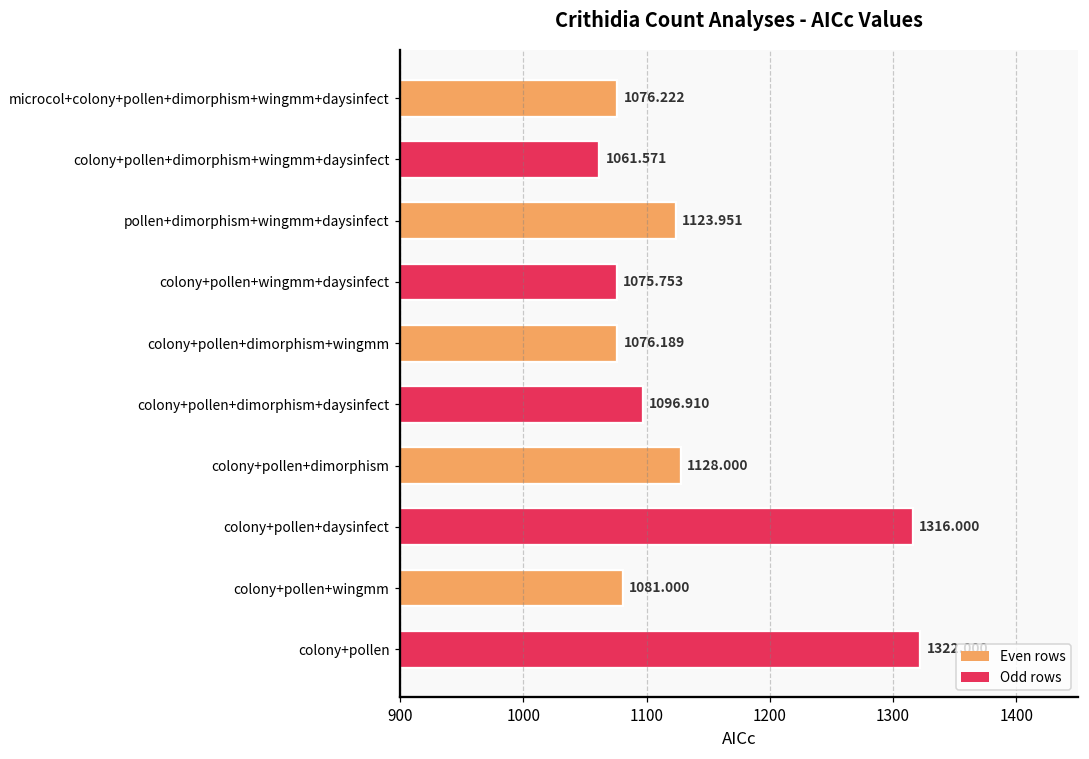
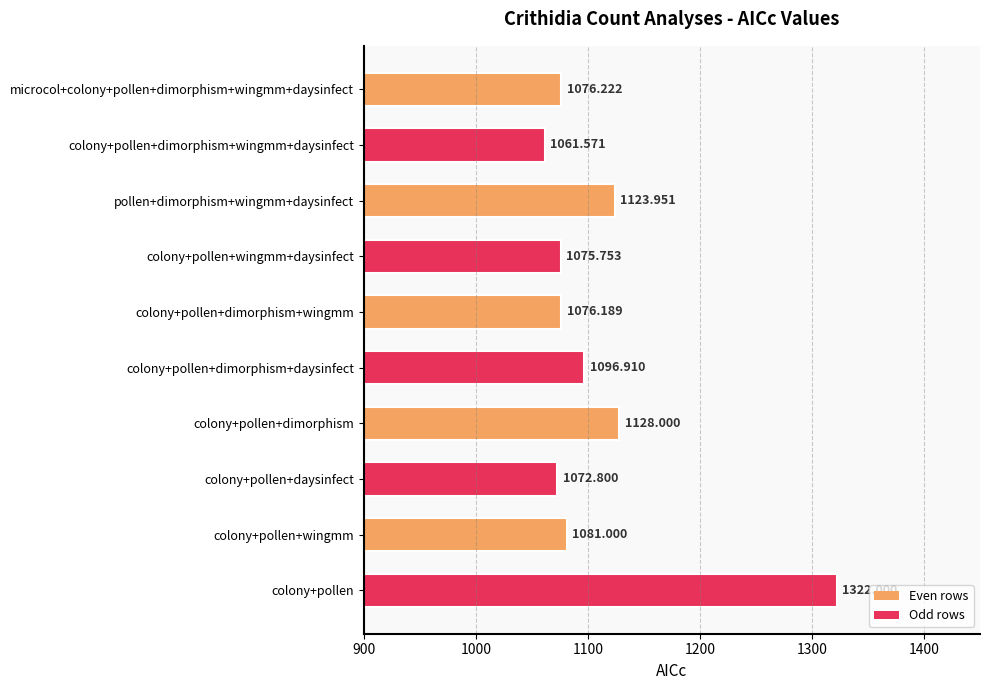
  {
    "microcol+colony+pollen+dimorphism+wingmm+daysinfect": 1076.222,
    "colony+pollen+dimorphism+wingmm+daysinfect": 1061.571,
    "pollen+dimorphism+wingmm+daysinfect": 1123.951,
    "colony+pollen+wingmm+daysinfect": 1075.753,
    "colony+pollen+dimorphism+wingmm": 1076.189,
    "colony+pollen+dimorphism+daysinfect": 1096.910,
    "colony+pollen+dimorphism": 1128.000,
-   "colony+pollen+daysinfect": 1316.000,
+   "colony+pollen+daysinfect": 1072.800,
    "colony+pollen+wingmm": 1081.000
  }
